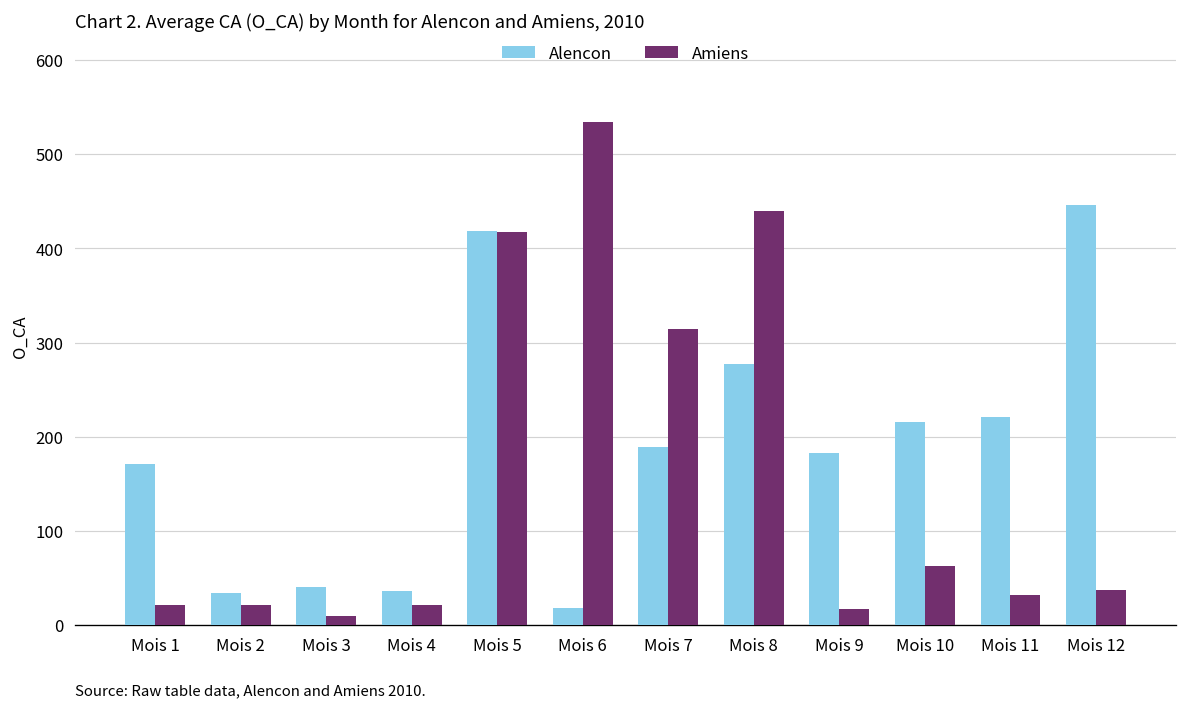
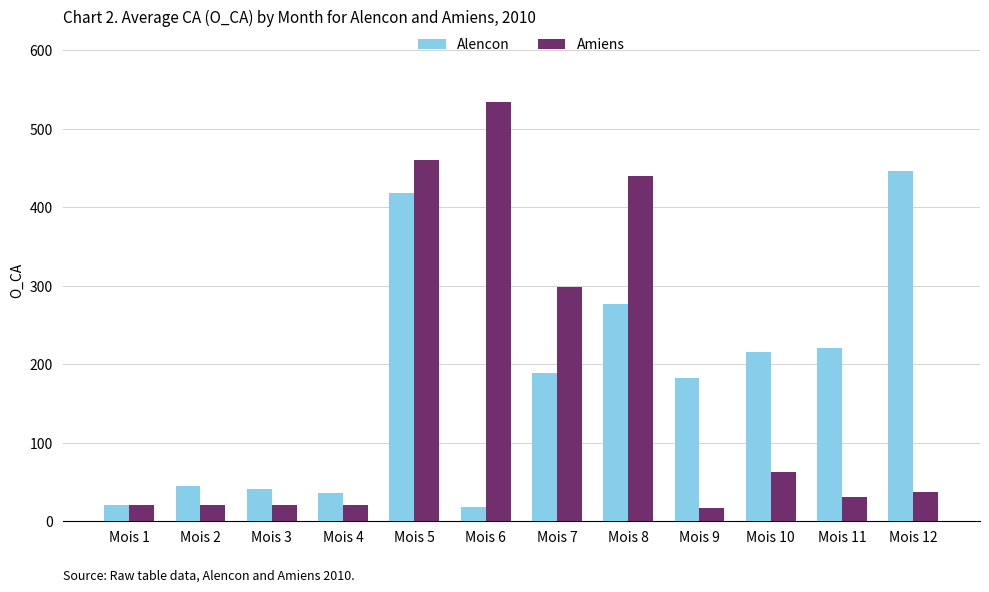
  {
    "Alencon": {
-     "Mois 1": 170,
-     "Mois 2": 30,
+     "Mois 1": 20,
+     "Mois 2": 40,
      "Mois 3": 40,
      "Mois 4": 40,
      "Mois 5": 420,
      "Mois 6": 20,
      "Mois 7": 190,
      "Mois 8": 280,
      "Mois 9": 180,
      "Mois 10": 220,
      "Mois 11": 220,
      "Mois 12": 450
    },
    "Amiens": {
      "Mois 1": 20,
      "Mois 2": 20,
-     "Mois 3": 10,
+     "Mois 3": 20,
      "Mois 4": 20,
-     "Mois 5": 420,
+     "Mois 5": 460,
      "Mois 6": 530,
-     "Mois 7": 310,
+     "Mois 7": 300,
      "Mois 8": 440,
      "Mois 9": 20,
      "Mois 10": 60,
      "Mois 11": 30,
      "Mois 12": 40
    }
  }
